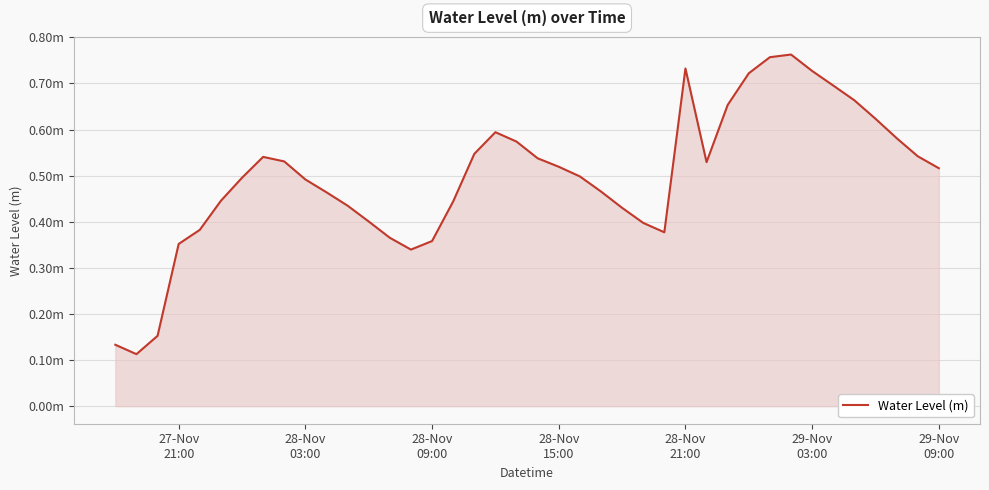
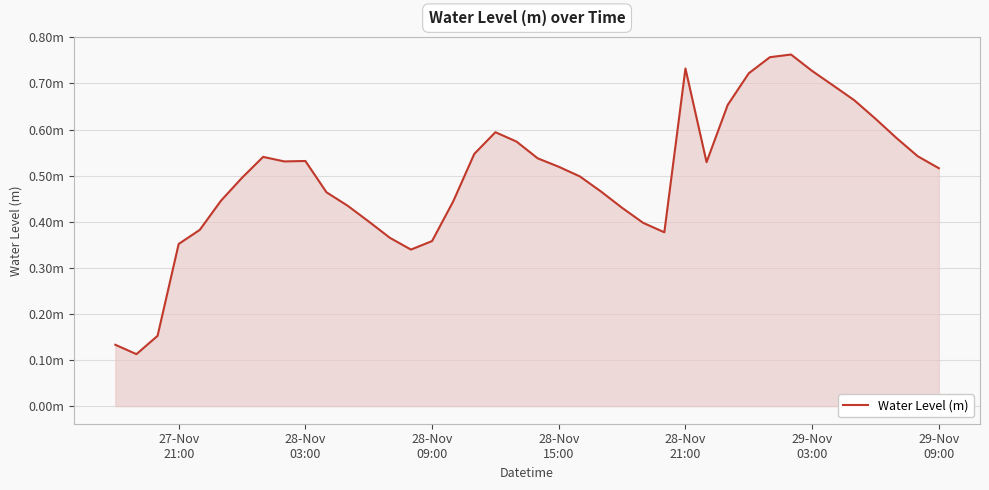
  {
    "27-Nov 21:00": "0.35m",
-   "28-Nov 03:00": "0.49m",
+   "28-Nov 03:00": "0.53m",
    "28-Nov 09:00": "0.36m",
    "28-Nov 15:00": "0.52m",
    "28-Nov 21:00": "0.73m",
    "29-Nov 03:00": "0.73m",
    "29-Nov 09:00": "0.52m"
  }
